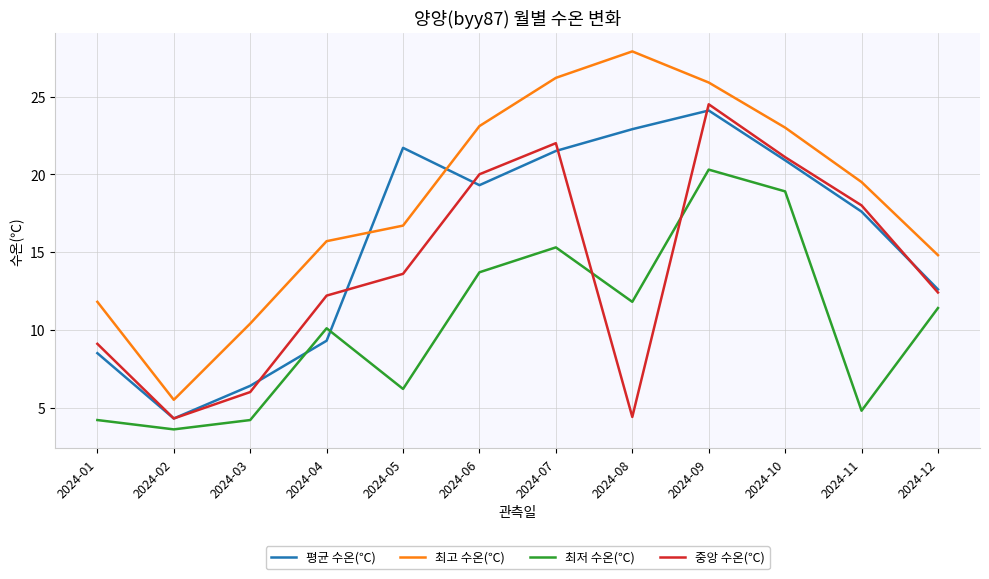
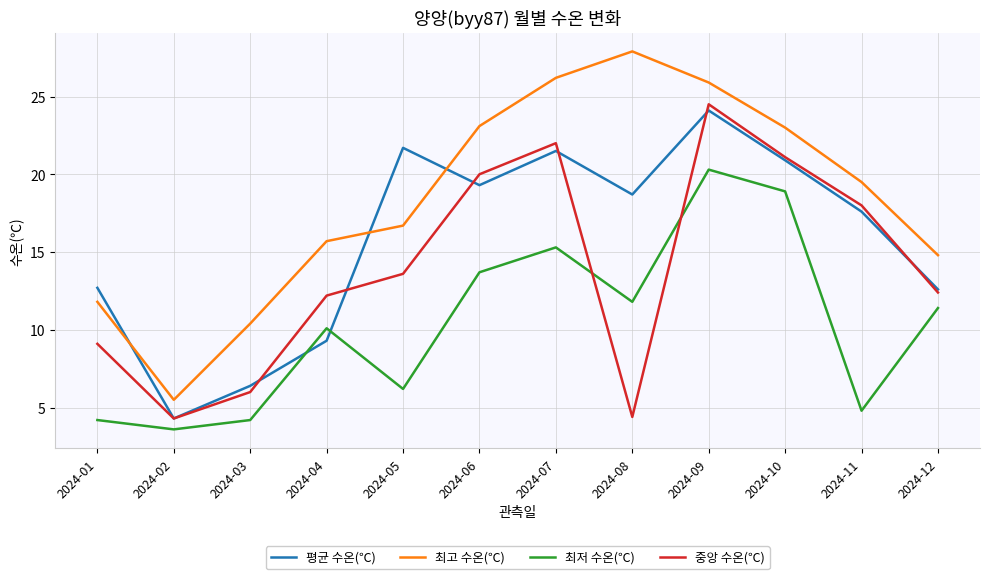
  {
    "평균 수온(℃)": {
-     "2024-01": 8.5,
+     "2024-01": 12.7,
      "2024-03": 6.4,
      "2024-04": 9.3,
      "2024-05": 21.7,
      "2024-06": 19.3,
      "2024-07": 21.5,
-     "2024-08": 22.9,
+     "2024-08": 18.7,
      "2024-09": 24.1,
      "2024-10": 20.9,
      "2024-11": 17.6,
      "2024-12": 12.6
    },
    "최고 수온(℃)": {
      "2024-01": 11.8,
      "2024-02": 5.5,
      "2024-03": 10.4,
      "2024-04": 15.7,
      "2024-05": 16.7,
      "2024-06": 23.1,
      "2024-07": 26.2,
      "2024-08": 27.9,
      "2024-09": 25.9,
      "2024-10": 23.0,
      "2024-11": 19.5,
      "2024-12": 14.8
    },
    "최저 수온(℃)": {
      "2024-01": 4.2,
      "2024-02": 3.6,
      "2024-03": 4.2,
      "2024-04": 10.1,
      "2024-05": 6.2,
      "2024-06": 13.7,
      "2024-07": 15.3,
      "2024-08": 11.8,
      "2024-09": 20.3,
      "2024-10": 18.9,
      "2024-11": 4.8,
      "2024-12": 11.4
    },
    "중앙 수온(℃)": {
      "2024-01": 9.1,
      "2024-03": 6.0,
      "2024-04": 12.2,
      "2024-05": 13.6,
      "2024-06": 20.0,
      "2024-07": 22.0,
      "2024-08": 4.4,
      "2024-09": 24.5,
      "2024-10": 21.1,
      "2024-11": 18.0,
      "2024-12": 12.4
    }
  }
